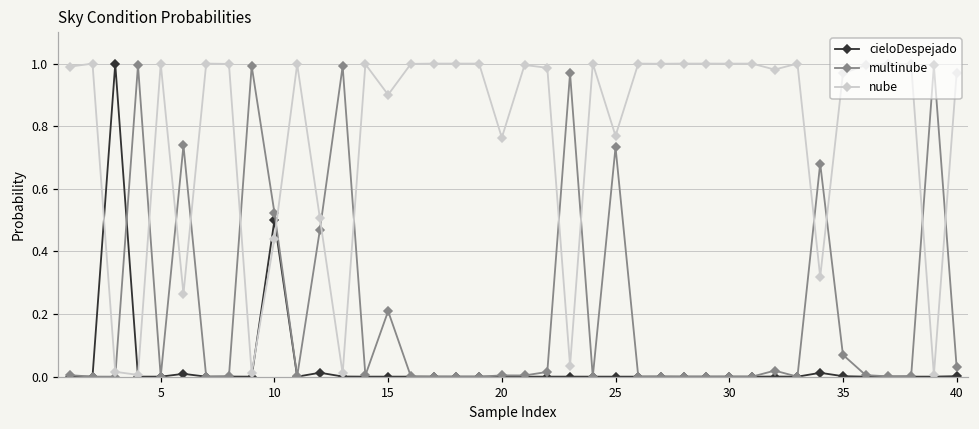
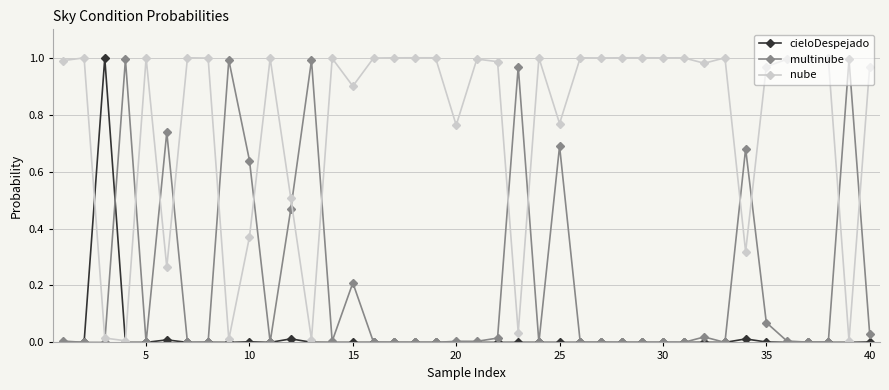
  {
    "cieloDespejado": {
-     "10": 0.50,
+     "10": 0.00,
      "15": 0.00,
      "25": 0.00,
      "35": 0.00,
      "40": 0.00
    },
    "multinube": {
-     "10": 0.52,
+     "10": 0.64,
      "15": 0.21,
-     "25": 0.73,
+     "25": 0.69,
      "35": 0.07,
      "40": 0.03
    },
    "nube": {
      "5": 1.00,
-     "10": 0.44,
+     "10": 0.37,
      "15": 0.90,
      "20": 0.76,
      "25": 0.77,
      "30": 1.00
    }
  }
